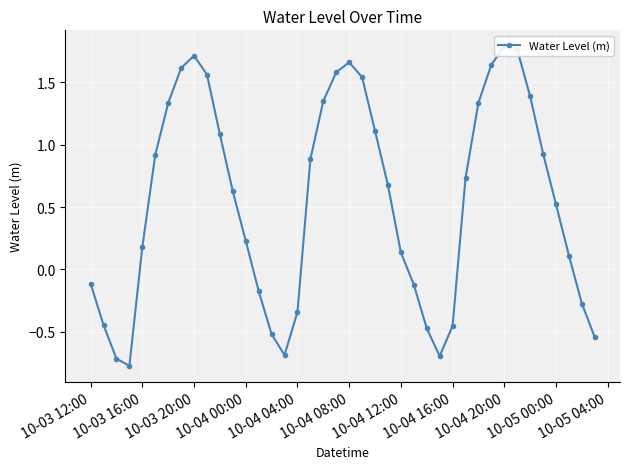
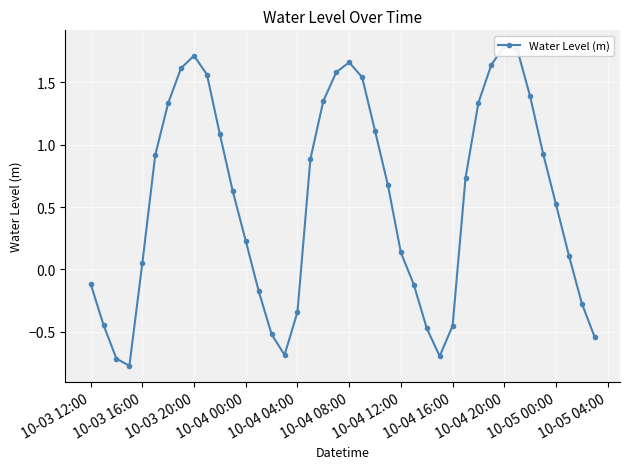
  {
    "10-03 12:00": -0.11,
-   "10-03 16:00": 0.18,
+   "10-03 16:00": 0.05,
    "10-03 20:00": 1.71,
    "10-04 00:00": 0.23,
    "10-04 04:00": -0.34,
    "10-04 08:00": 1.66,
    "10-04 12:00": 0.14,
    "10-04 16:00": -0.45,
    "10-05 00:00": 0.52
  }
